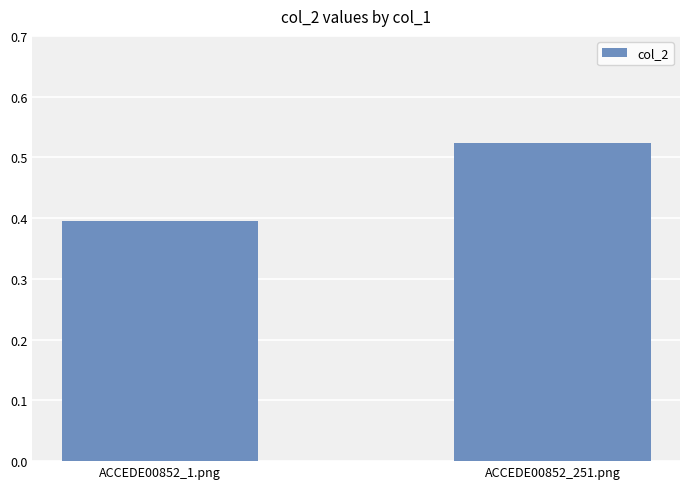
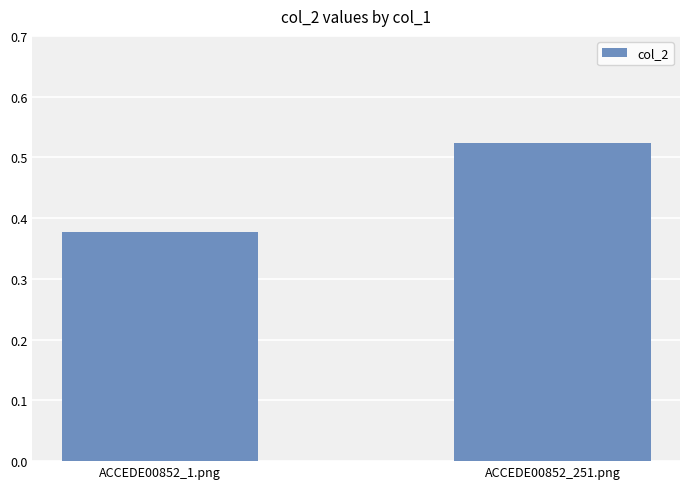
  {
-   "ACCEDE00852_1.png": 0.40,
+   "ACCEDE00852_1.png": 0.38,
    "ACCEDE00852_251.png": 0.52
  }
